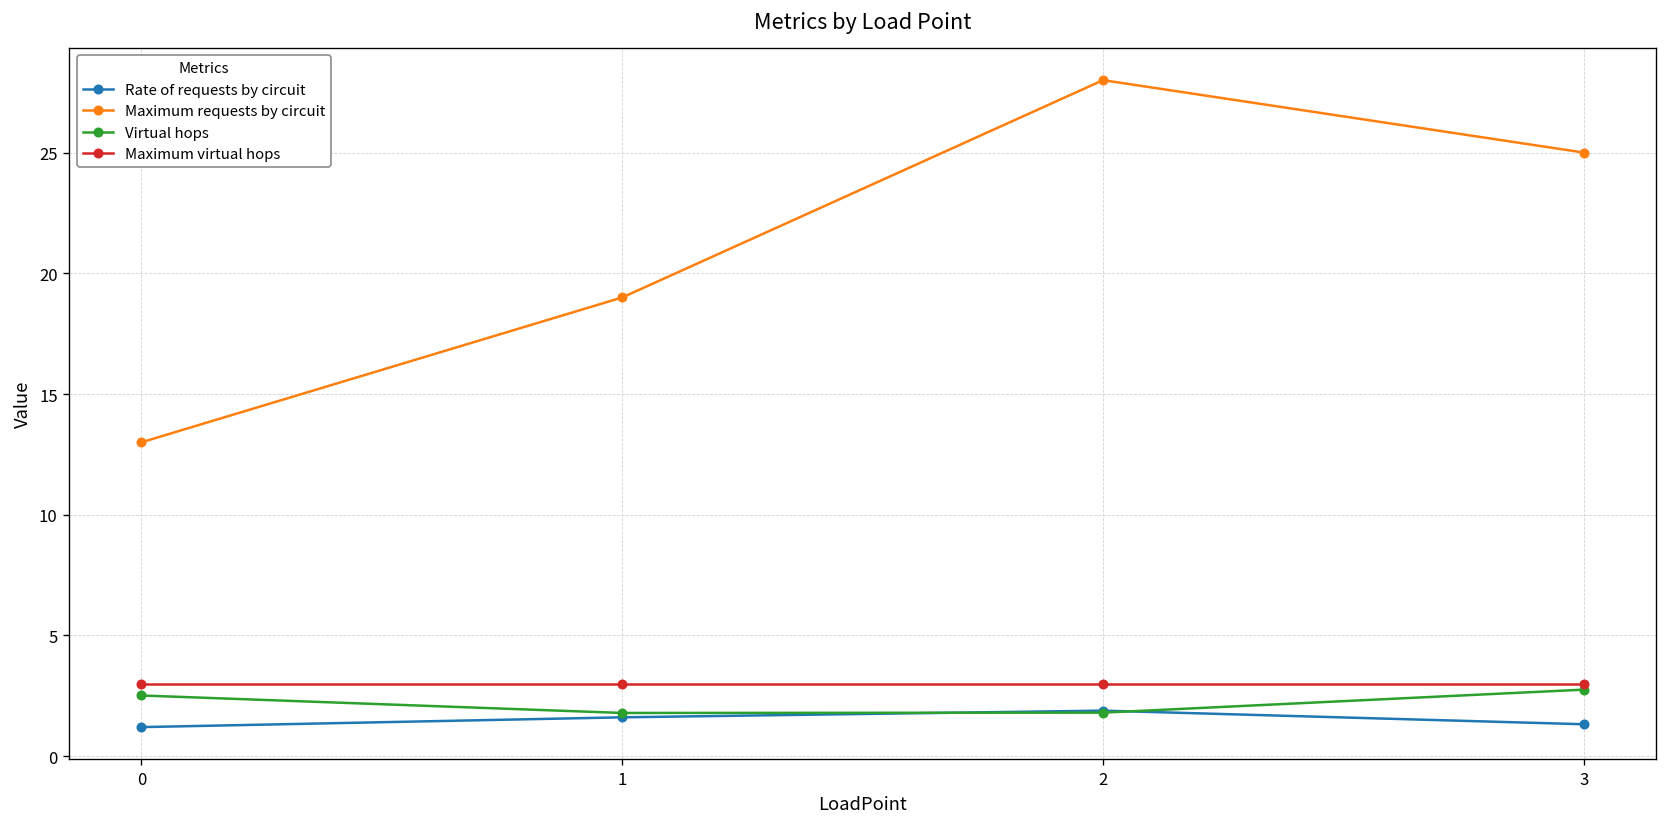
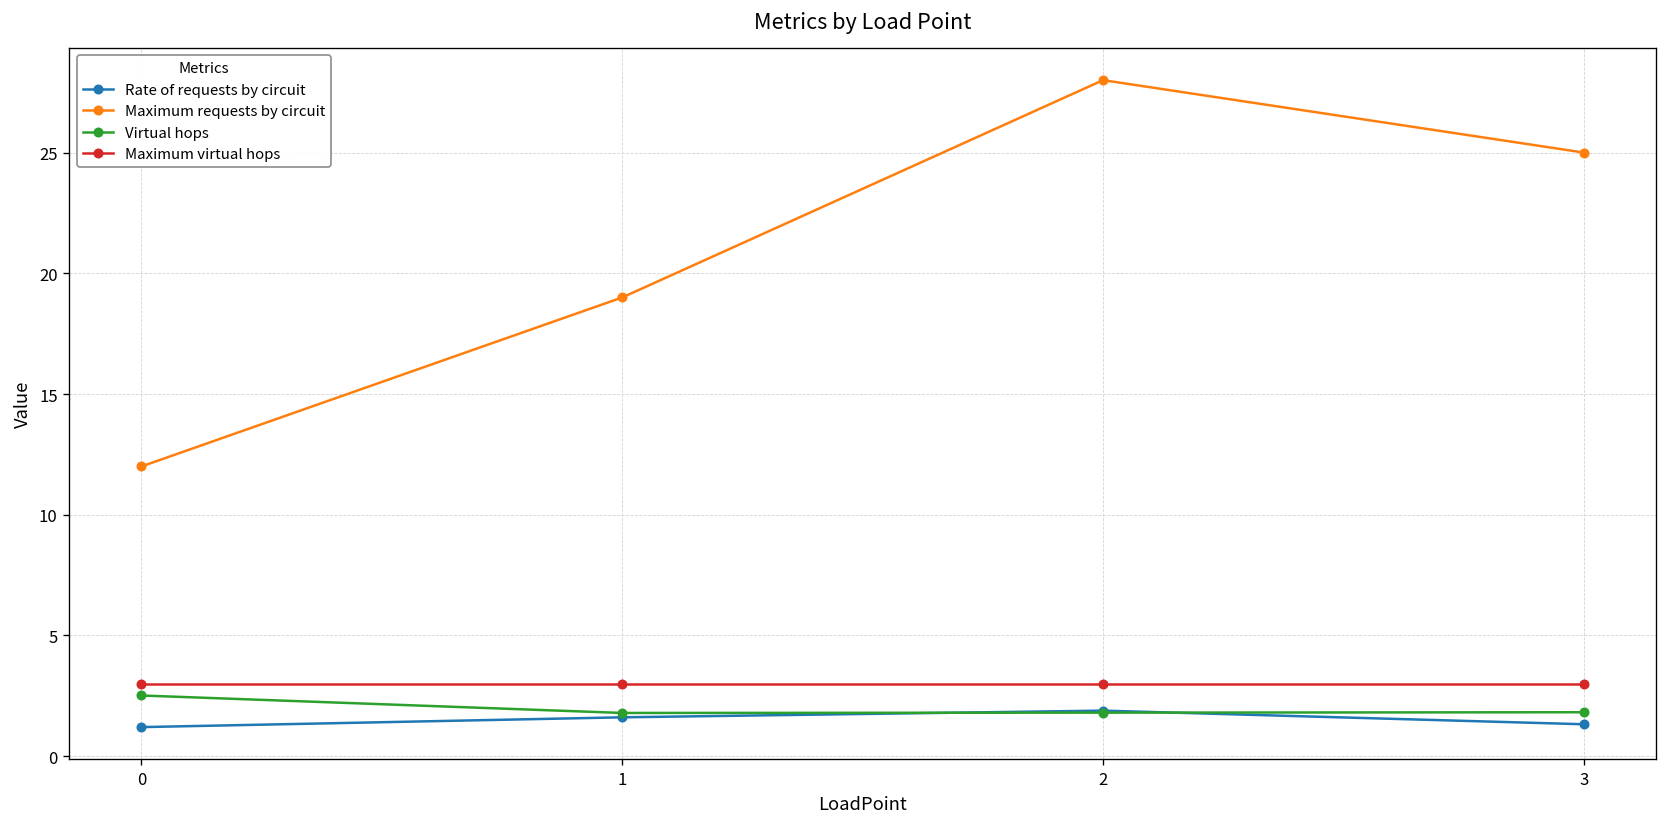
  {
    "Rate of requests by circuit": {
      "0": 1.2,
      "1": 1.6,
      "3": 1.3
    },
    "Maximum requests by circuit": {
-     "0": 13,
+     "0": 12,
      "1": 19,
      "2": 28,
      "3": 25
    },
    "Virtual hops": {
      "0": 2.5,
      "1": 1.8,
-     "3": 2.8
+     "3": 1.8
    },
    "Maximum virtual hops": {
      "0": 3.0,
      "1": 3.0,
      "2": 3.0,
      "3": 3.0
    }
  }
